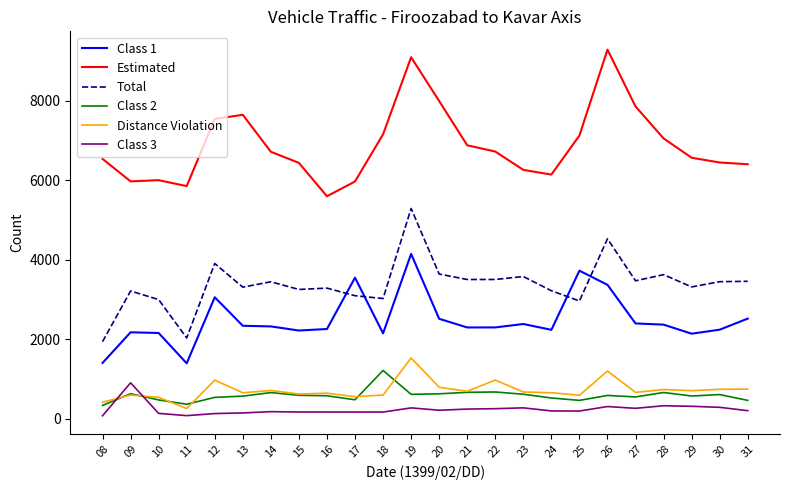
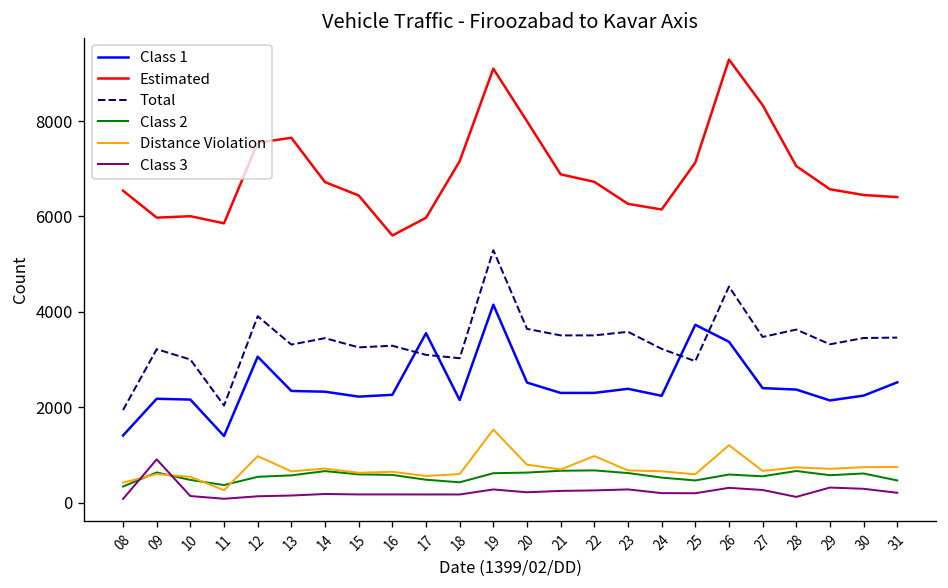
  {
    "Class 1": {
      "08": 1400,
      "09": 2200,
      "10": 2200,
      "11": 1400,
      "12": 3100,
      "13": 2300,
      "14": 2300,
      "15": 2200,
      "16": 2300,
      "17": 3600,
      "18": 2200,
      "19": 4200,
      "20": 2500,
      "21": 2300,
      "22": 2300,
      "23": 2400,
      "24": 2200,
      "25": 3700,
      "26": 3400,
      "27": 2400,
      "28": 2400,
      "29": 2100,
      "30": 2200,
      "31": 2500
    },
    "Estimated": {
      "08": 6500,
      "09": 6000,
      "10": 6000,
      "11": 5900,
      "13": 7700,
      "14": 6700,
      "15": 6400,
      "16": 5600,
      "17": 6000,
      "18": 7200,
      "19": 9100,
      "20": 8000,
      "21": 6900,
      "22": 6700,
      "23": 6300,
      "24": 6100,
      "25": 7100,
      "26": 9300,
-     "27": 7900,
+     "27": 8300,
      "28": 7100,
      "29": 6600,
      "30": 6500,
      "31": 6400
    },
    "Total": {
      "08": 1900,
      "09": 3200,
      "10": 3000,
      "11": 2000,
      "12": 3900,
      "13": 3300,
      "14": 3400,
      "15": 3300,
      "16": 3300,
      "17": 3100,
      "18": 3000,
      "19": 5300,
      "20": 3600,
      "21": 3500,
      "22": 3500,
      "23": 3600,
      "24": 3200,
      "25": 3000,
      "26": 4500,
      "27": 3500,
      "28": 3600,
      "29": 3300,
      "30": 3500,
      "31": 3500
    },
    "Class 2": {
      "08": 300,
      "11": 400,
      "12": 500,
      "13": 600,
      "16": 600,
      "17": 500,
-     "18": 1200,
+     "18": 400,
      "19": 600,
      "20": 600,
      "22": 700,
      "24": 500,
      "25": 500,
      "26": 600,
      "27": 600,
      "28": 700,
      "29": 600,
      "30": 600,
      "31": 500
    },
    "Distance Violation": {
      "08": 400,
      "11": 300,
      "12": 1000,
      "13": 700,
      "16": 600,
      "17": 600,
      "18": 600,
      "19": 1500,
      "20": 800,
      "22": 1000,
      "24": 700,
      "25": 600,
      "26": 1200,
      "27": 700,
      "28": 700,
      "29": 700,
      "30": 700,
      "31": 700
    },
    "Class 3": {
      "08": 100,
      "09": 900,
      "10": 100,
      "11": 100,
      "12": 100,
      "13": 100,
      "14": 200,
      "15": 200,
      "16": 200,
      "17": 200,
      "18": 200,
      "19": 300,
      "20": 200,
      "21": 200,
      "22": 300,
      "23": 300,
      "24": 200,
      "25": 200,
      "26": 300,
      "27": 300,
-     "28": 300,
+     "28": 100,
      "29": 300,
      "30": 300,
      "31": 200
    }
  }
